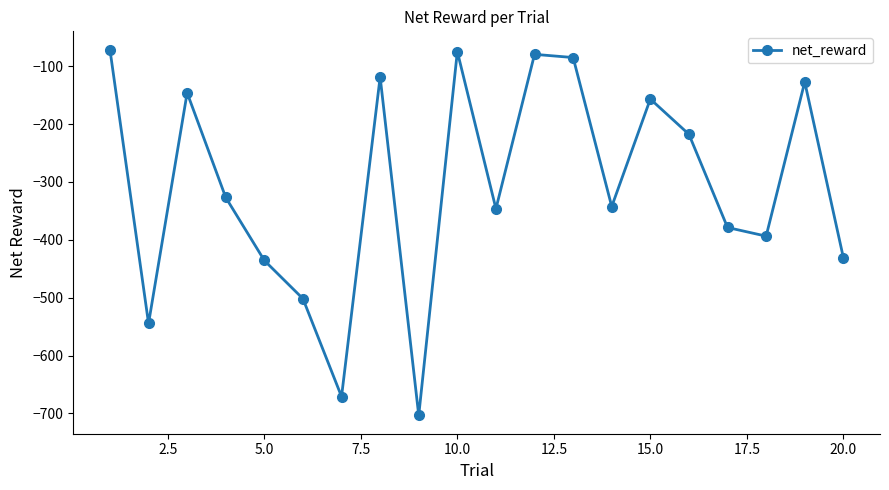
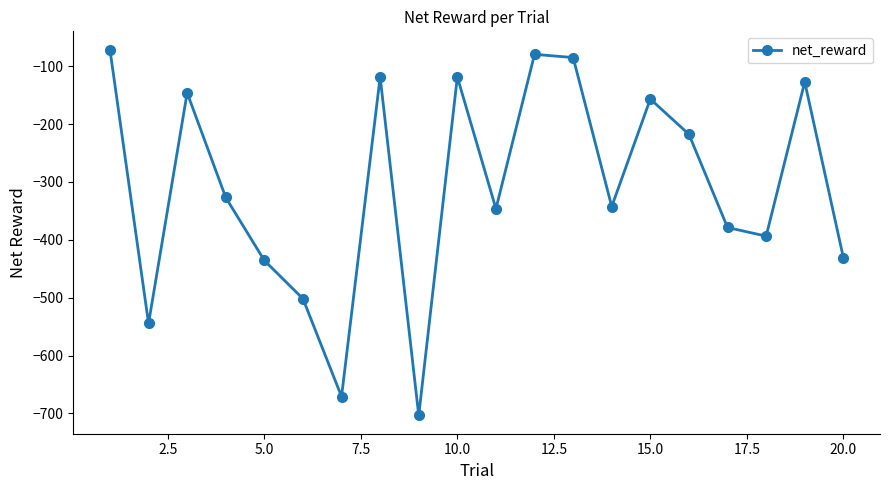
  {
    "5.0": -440,
-   "10.0": -70,
+   "10.0": -120,
    "15.0": -160,
    "20.0": -430
  }
